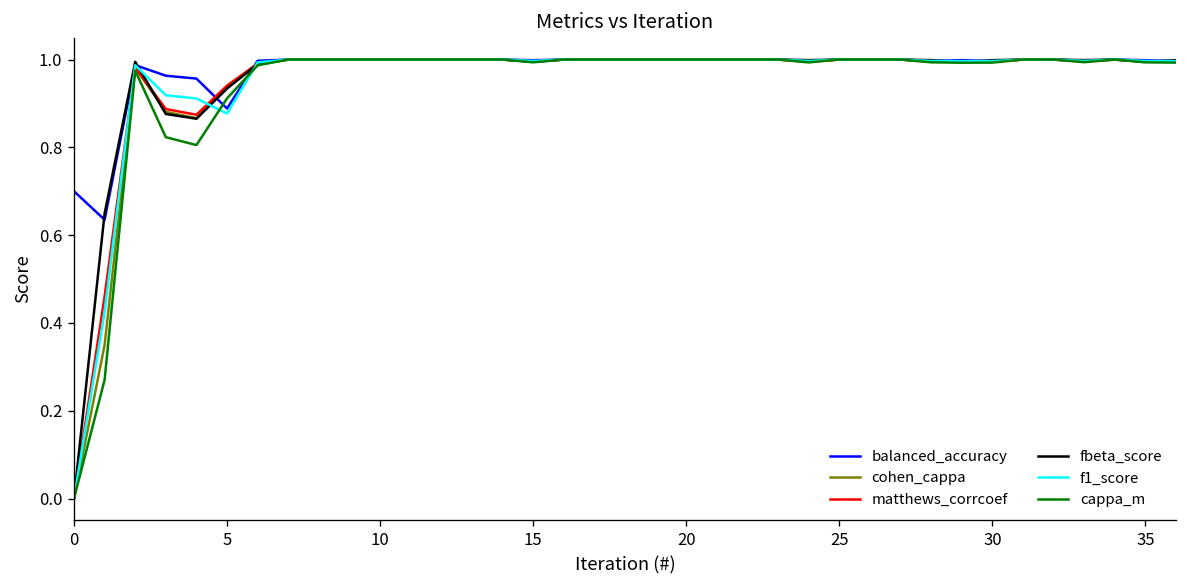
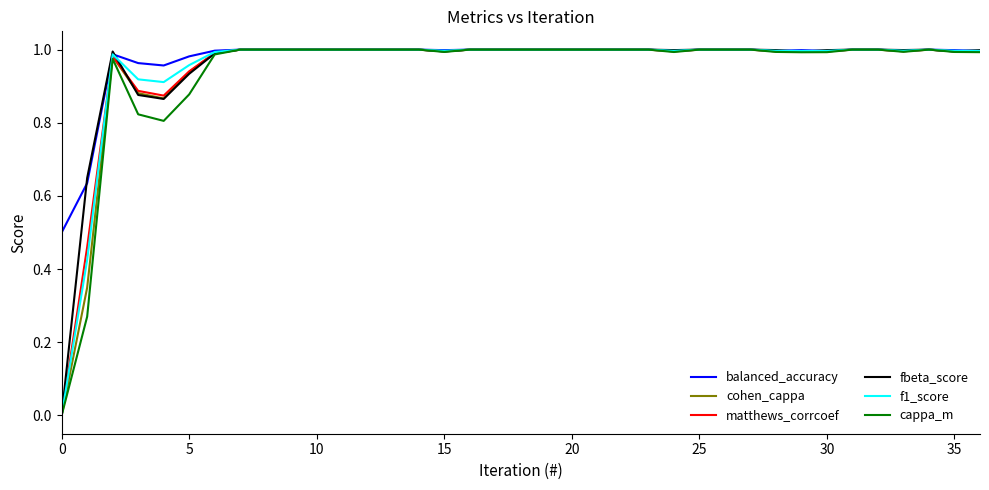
  {
    "balanced_accuracy": {
-     "0": 0.7,
-     "5": 0.89
+     "0": 0.5,
+     "5": 0.98
    },
    "f1_score": {
-     "5": 0.88
+     "5": 0.96
    },
    "cappa_m": {
-     "5": 0.91
+     "5": 0.88
    }
  }
